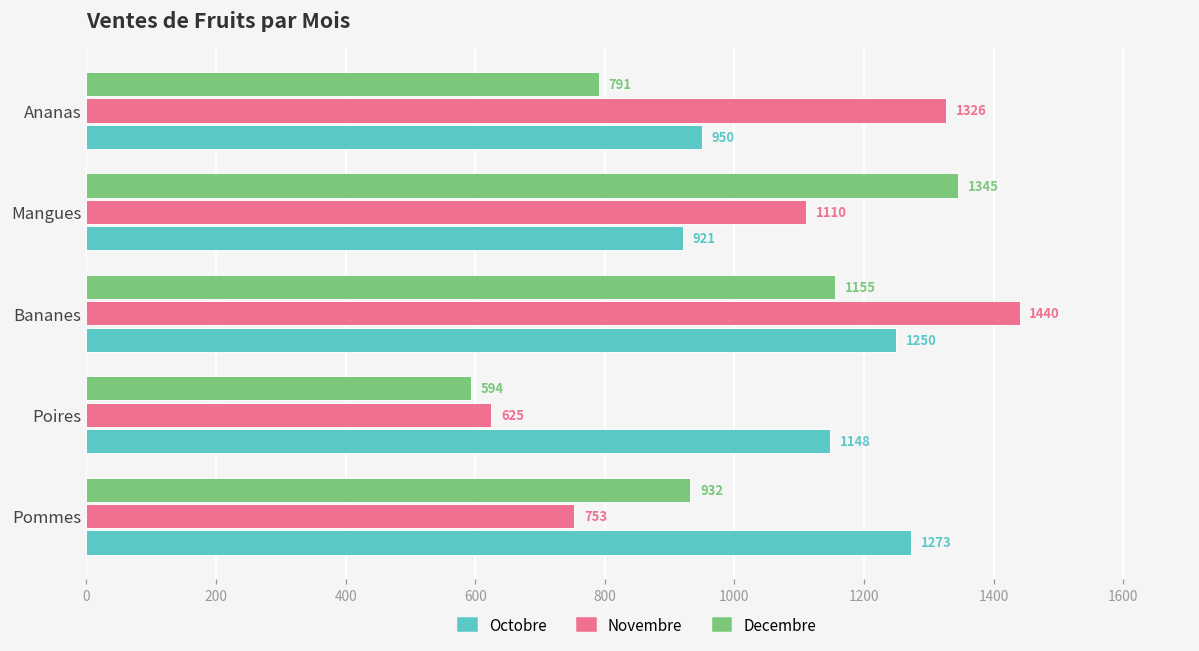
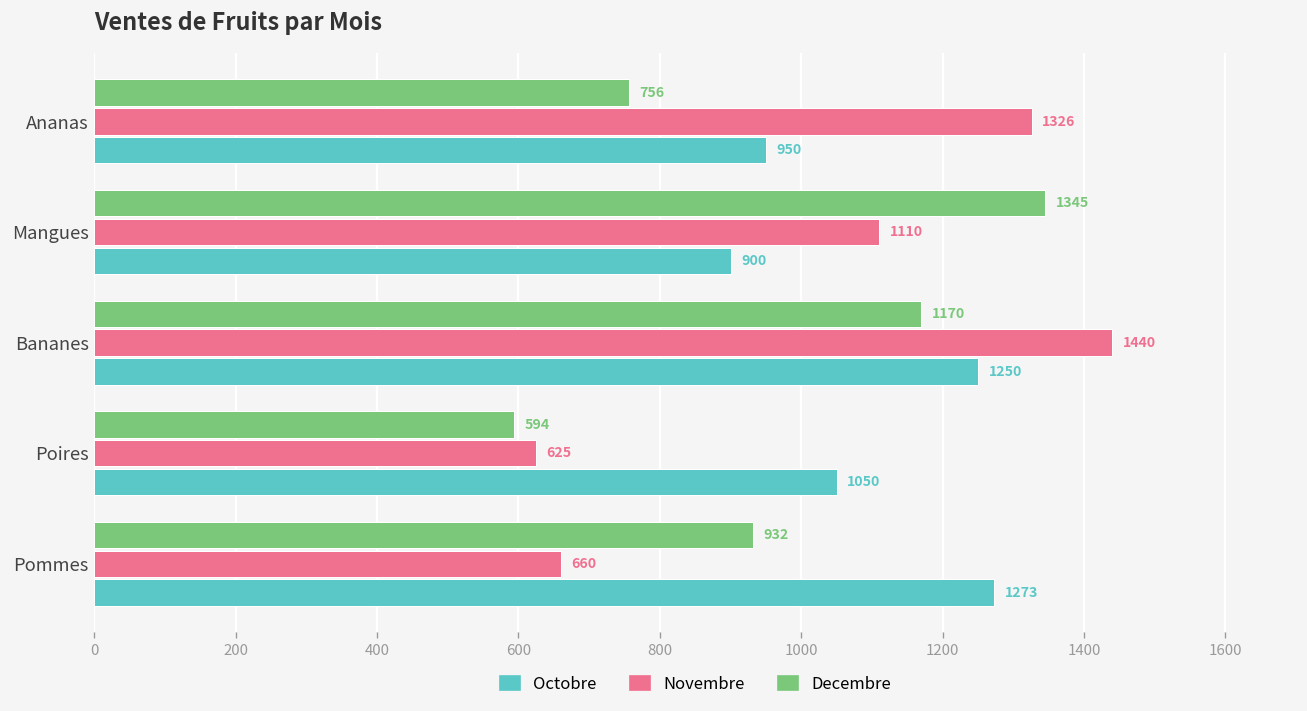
  {
    "Octobre": {
      "Ananas": 950,
-     "Mangues": 921,
+     "Mangues": 900,
      "Bananes": 1250,
-     "Poires": 1148,
+     "Poires": 1050,
      "Pommes": 1273
    },
    "Novembre": {
      "Ananas": 1326,
      "Mangues": 1110,
      "Bananes": 1440,
      "Poires": 625,
-     "Pommes": 753
+     "Pommes": 660
    },
    "Decembre": {
-     "Ananas": 791,
+     "Ananas": 756,
      "Mangues": 1345,
-     "Bananes": 1155,
+     "Bananes": 1170,
      "Poires": 594,
      "Pommes": 932
    }
  }
